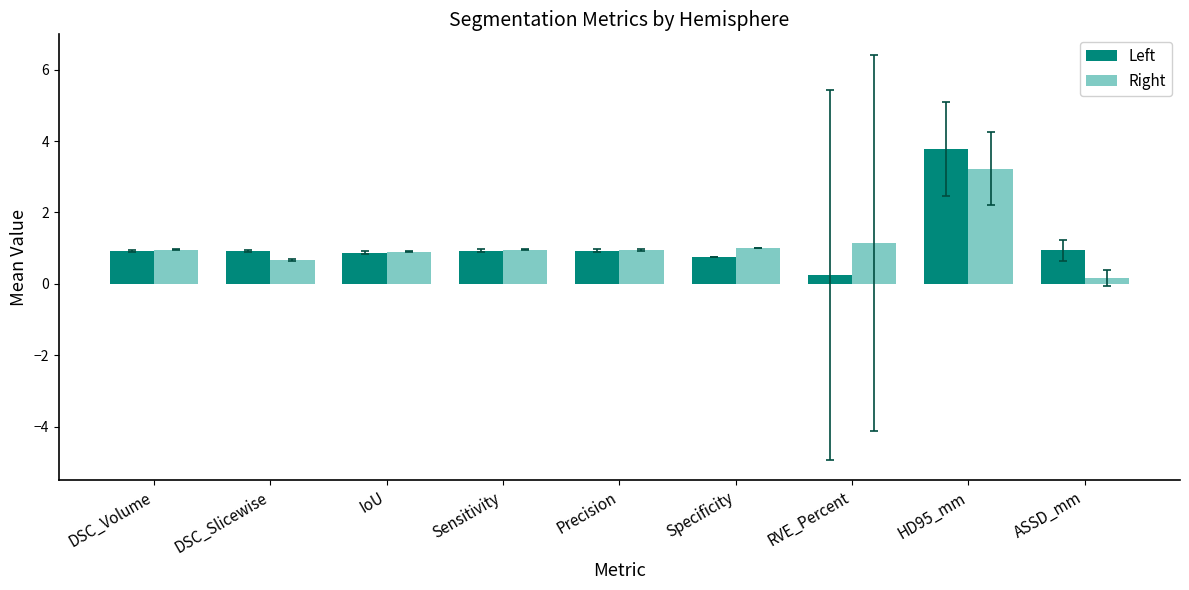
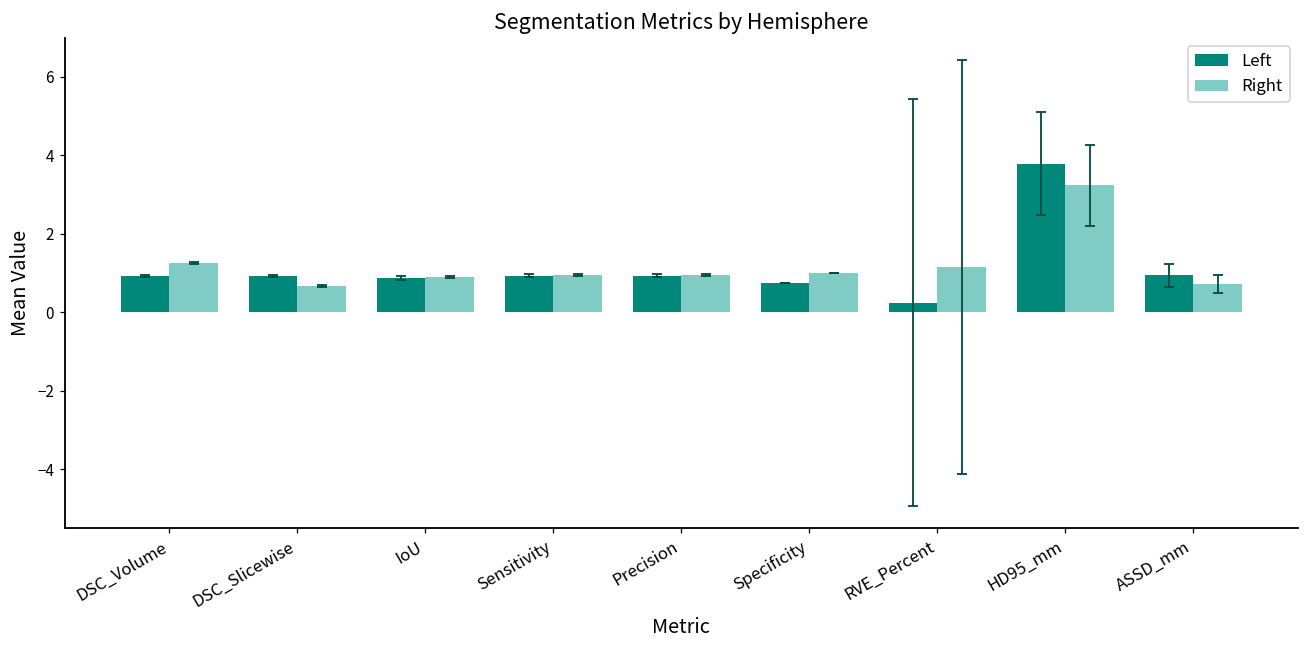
  {
    "Left": {
      "DSC_Volume": 0.9,
      "DSC_Slicewise": 0.9,
      "IoU": 0.9,
      "Sensitivity": 0.9,
      "Precision": 0.9,
      "Specificity": 0.8,
      "RVE_Percent": 0.2,
      "HD95_mm": 3.8,
      "ASSD_mm": 0.9
    },
    "Right": {
-     "DSC_Volume": 0.9,
+     "DSC_Volume": 1.3,
      "DSC_Slicewise": 0.7,
      "IoU": 0.9,
      "Sensitivity": 1.0,
      "Precision": 0.9,
      "Specificity": 1.0,
      "RVE_Percent": 1.1,
      "HD95_mm": 3.2,
-     "ASSD_mm": 0.2
+     "ASSD_mm": 0.7
    }
  }
